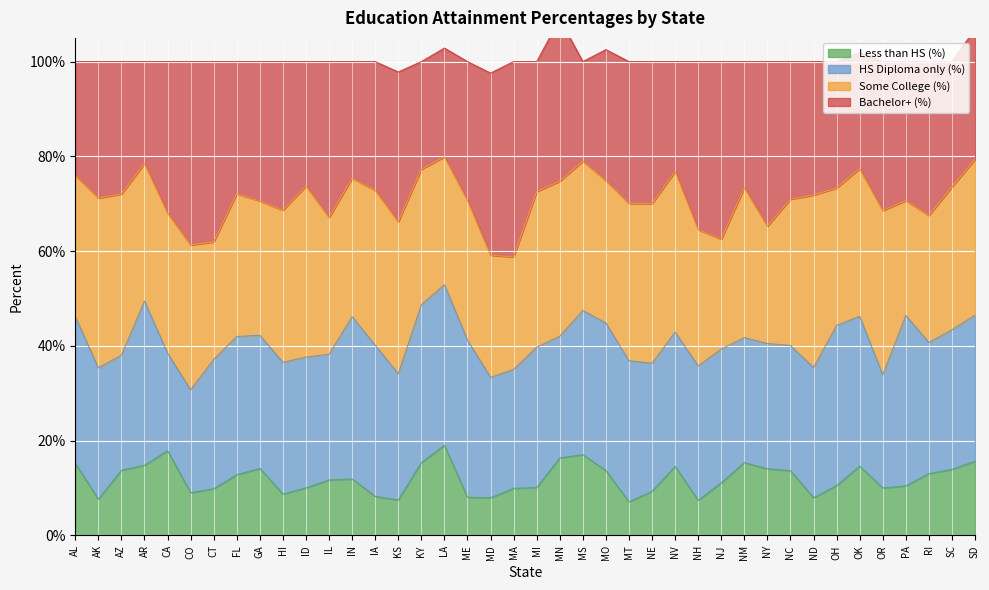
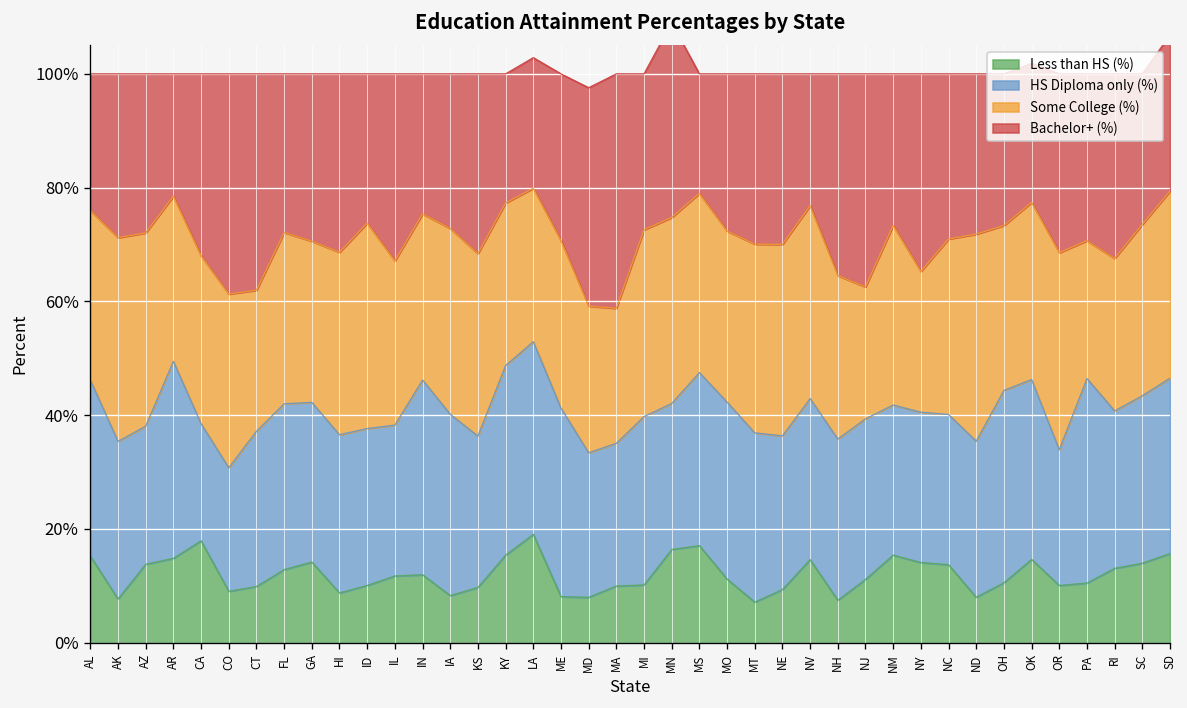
  {
    "Less than HS (%)": {
      "AL": "15%",
      "AK": "8%",
      "AZ": "14%",
      "AR": "15%",
      "CA": "18%",
      "CO": "9%",
      "CT": "10%",
      "FL": "13%",
      "GA": "14%",
      "HI": "9%",
      "ID": "10%",
      "IL": "12%",
      "IN": "12%",
      "IA": "8%",
-     "KS": "7%",
+     "KS": "10%",
      "KY": "15%",
      "LA": "19%",
      "ME": "8%",
      "MD": "8%",
      "MA": "10%",
      "MI": "10%",
      "MN": "16%",
      "MS": "17%",
-     "MO": "14%",
+     "MO": "11%",
      "MT": "7%",
      "NE": "9%",
      "NV": "15%",
      "NH": "7%",
      "NJ": "11%",
      "NM": "15%",
      "NY": "14%",
      "NC": "14%",
      "ND": "8%",
      "OH": "11%",
      "OK": "15%",
      "OR": "10%",
      "PA": "10%",
      "RI": "13%",
      "SC": "14%",
      "SD": "16%"
    },
    "HS Diploma only (%)": {
      "AL": "31%",
      "AK": "28%",
      "AZ": "24%",
      "AR": "35%",
      "CA": "21%",
      "CO": "22%",
      "CT": "27%",
      "FL": "29%",
      "GA": "28%",
      "HI": "28%",
      "ID": "28%",
      "IL": "27%",
      "IN": "34%",
      "IA": "32%",
      "KS": "27%",
      "KY": "33%",
      "LA": "34%",
      "ME": "33%",
      "MD": "25%",
      "MA": "25%",
      "MI": "30%",
      "MN": "26%",
      "MS": "30%",
      "MO": "31%",
      "MT": "30%",
      "NE": "27%",
      "NV": "28%",
      "NH": "28%",
      "NJ": "28%",
      "NM": "26%",
      "NY": "26%",
      "NC": "26%",
      "ND": "27%",
      "OH": "34%",
      "OK": "32%",
      "OR": "24%",
      "PA": "36%",
      "RI": "28%",
      "SC": "29%",
      "SD": "31%"
    },
    "Some College (%)": {
      "AL": "30%",
      "AK": "36%",
      "AZ": "34%",
      "AR": "29%",
      "CA": "30%",
      "CO": "31%",
      "CT": "25%",
      "FL": "30%",
      "GA": "28%",
      "HI": "32%",
      "ID": "36%",
      "IL": "29%",
      "IN": "29%",
      "IA": "33%",
      "KS": "32%",
      "KY": "29%",
      "LA": "27%",
      "ME": "29%",
      "MD": "26%",
      "MA": "24%",
      "MI": "33%",
      "MN": "33%",
      "MS": "31%",
      "MO": "30%",
      "MT": "33%",
      "NE": "34%",
      "NV": "34%",
      "NH": "29%",
      "NJ": "23%",
      "NM": "32%",
      "NY": "25%",
      "NC": "31%",
      "ND": "36%",
      "OH": "29%",
      "OK": "31%",
      "OR": "35%",
      "PA": "24%",
      "RI": "27%",
      "SC": "30%",
      "SD": "33%"
    },
    "Bachelor+ (%)": {
      "AL": "24%",
      "AK": "29%",
      "AZ": "28%",
      "AR": "22%",
      "CA": "32%",
      "CO": "39%",
      "CT": "38%",
      "FL": "28%",
      "GA": "29%",
      "HI": "31%",
      "ID": "26%",
      "IL": "33%",
      "IN": "25%",
      "IA": "27%",
      "KS": "32%",
      "KY": "23%",
      "LA": "23%",
      "ME": "29%",
      "MD": "38%",
      "MA": "41%",
      "MI": "27%",
      "MS": "21%",
      "MO": "28%",
      "MT": "30%",
      "NE": "30%",
      "NV": "23%",
      "NH": "35%",
      "NJ": "37%",
      "NM": "27%",
      "NY": "35%",
      "NC": "29%",
      "ND": "28%"
    }
  }
